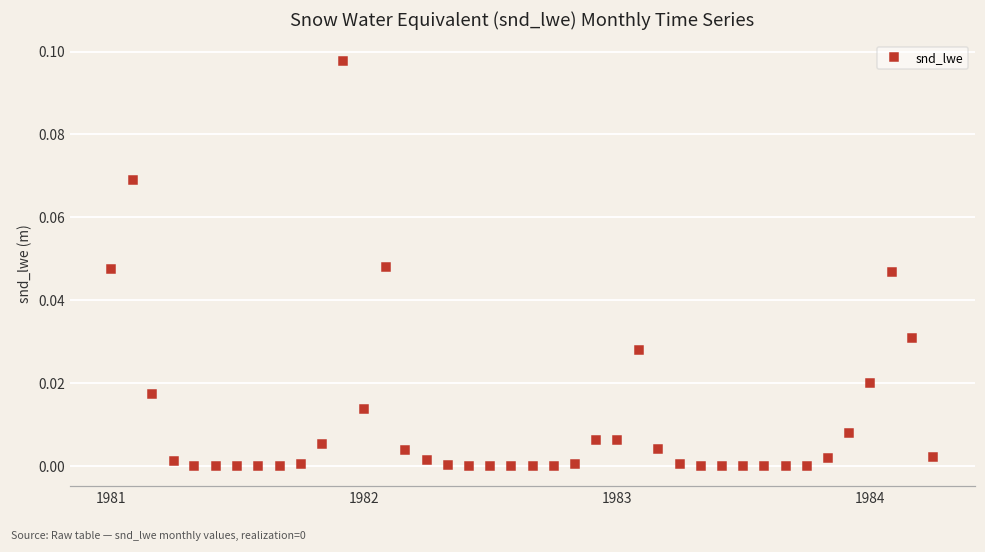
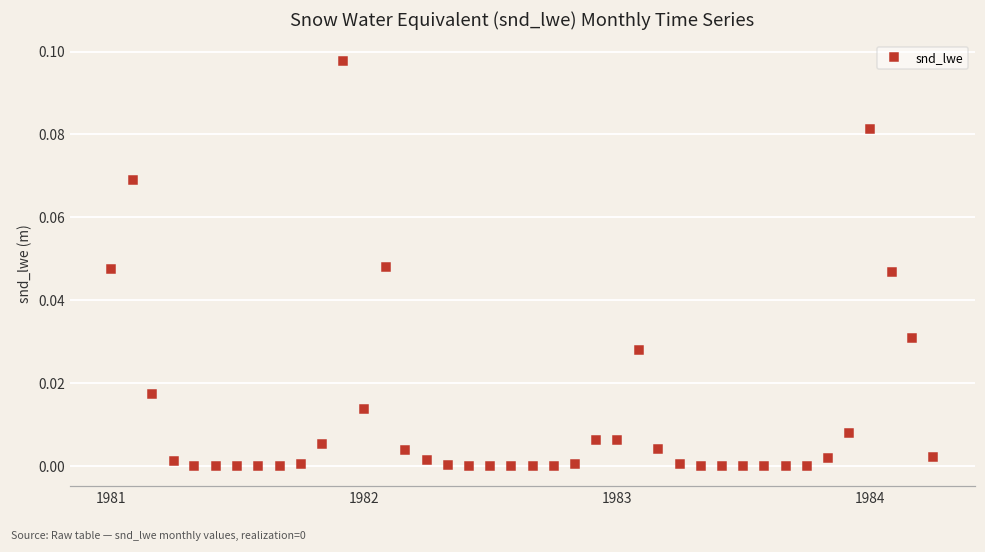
  {
    "1981": 0.047,
    "1982": 0.014,
    "1983": 0.006,
-   "1984": 0.020
+   "1984": 0.081
  }
